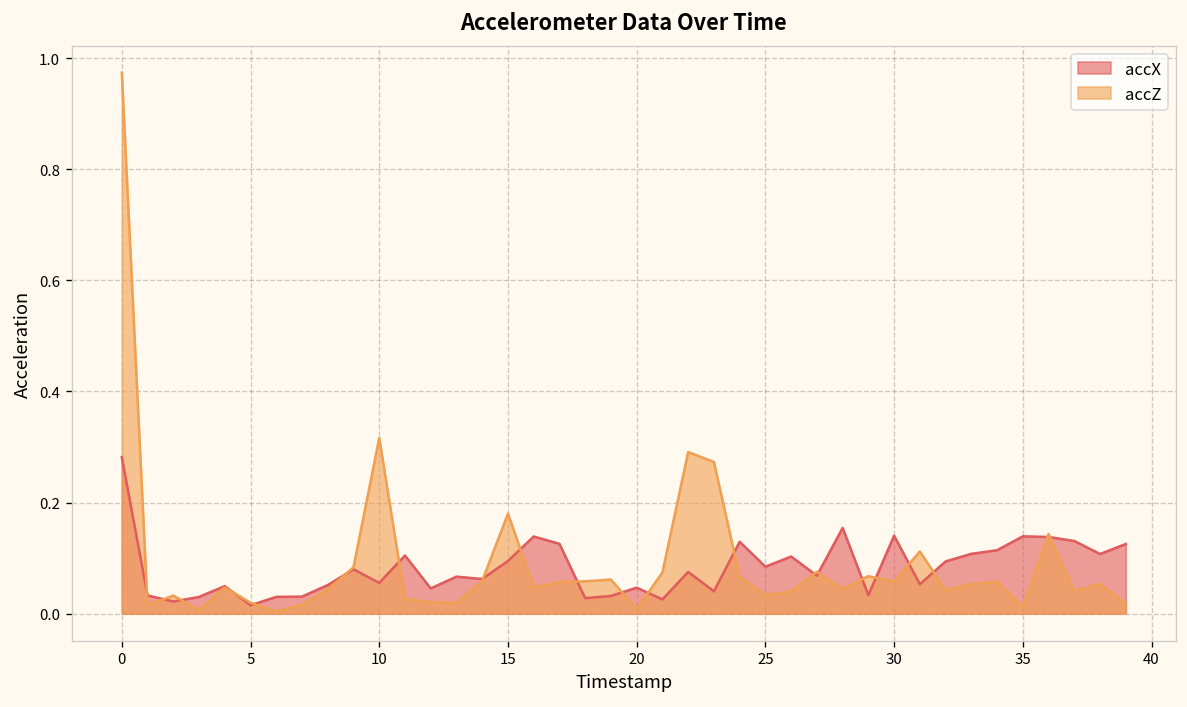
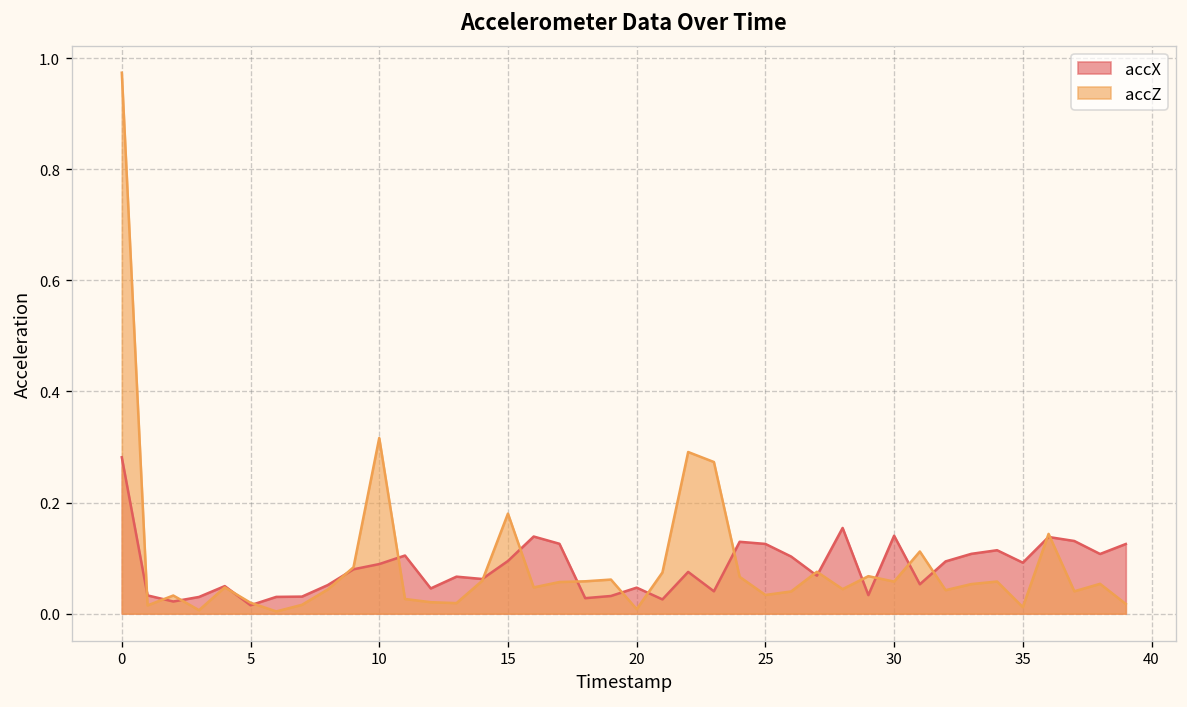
  {
    "accX": {
      "0": 0.28,
-     "10": 0.06,
+     "10": 0.09,
      "15": 0.09,
      "20": 0.05,
-     "25": 0.08,
+     "25": 0.13,
      "30": 0.14,
-     "35": 0.14
+     "35": 0.09
    },
    "accZ": {
      "0": 0.97,
      "10": 0.32,
      "15": 0.18,
      "20": 0.01,
      "25": 0.03,
      "30": 0.06,
      "35": 0.01
    }
  }
